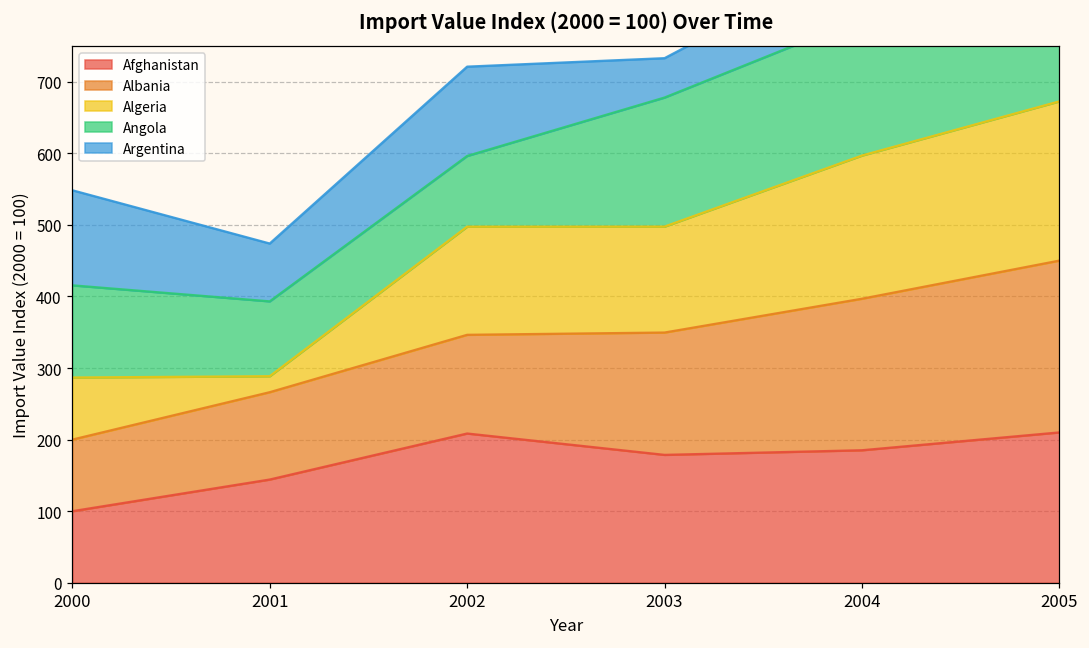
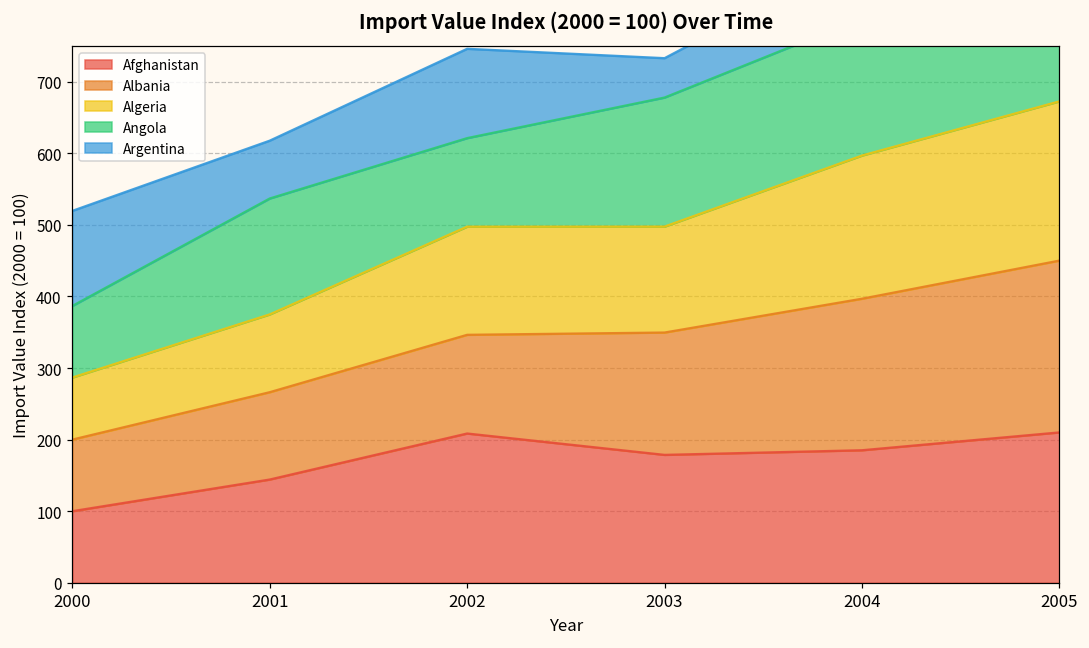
  {
    "Algeria": {
      "2000": 90,
-     "2001": 20,
+     "2001": 110,
      "2002": 150,
      "2003": 150,
      "2004": 200,
      "2005": 220
    },
    "Angola": {
-     "2000": 130,
-     "2001": 100,
-     "2002": 100,
+     "2000": 100,
+     "2001": 160,
+     "2002": 120,
      "2003": 180
    },
    "Argentina": {
      "2000": 130,
      "2001": 80,
      "2002": 120,
      "2003": 50
    }
  }
